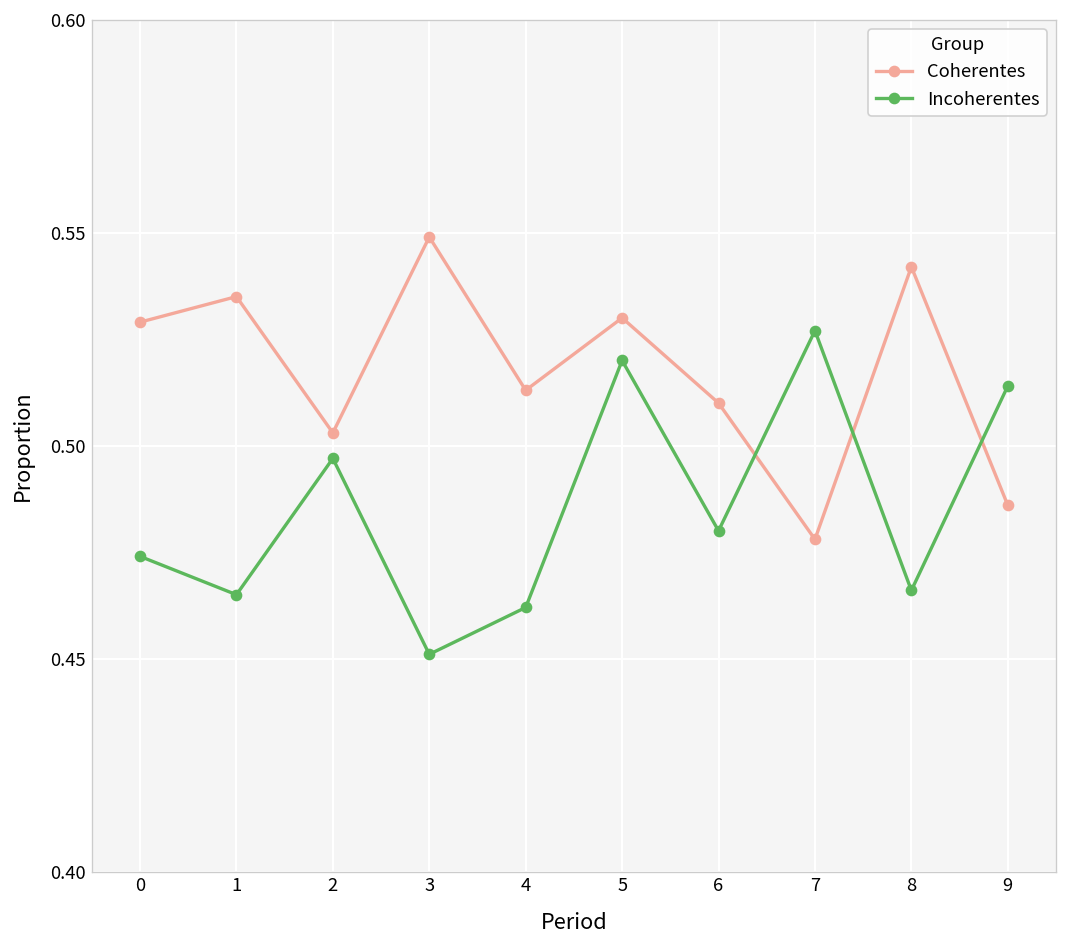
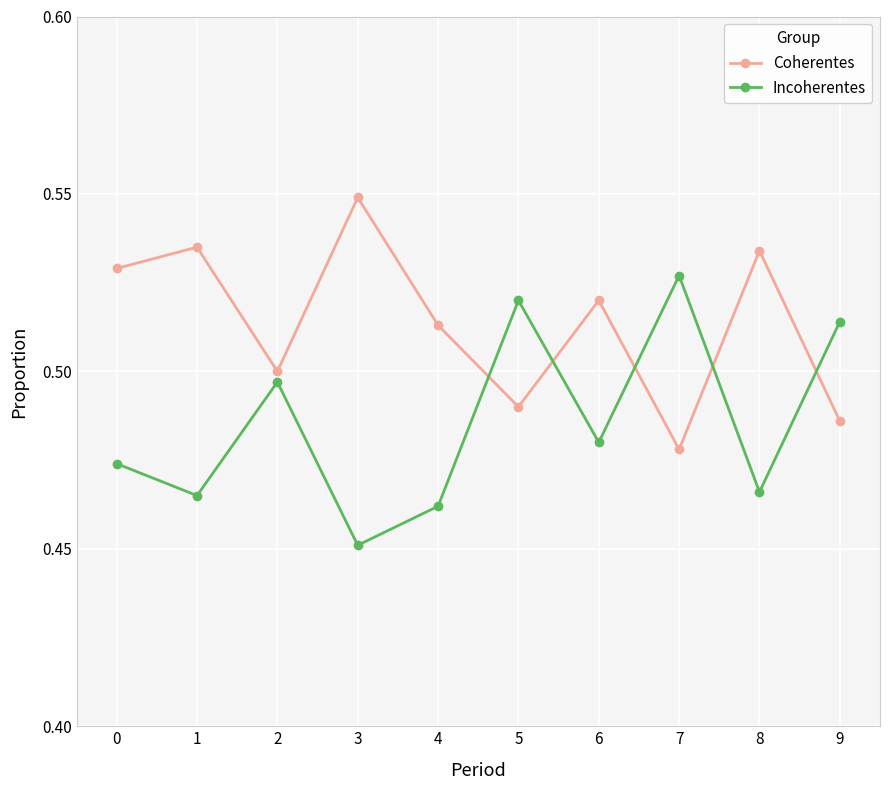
  {
    "Coherentes": {
      "0": 0.529,
      "1": 0.535,
-     "2": 0.503,
+     "2": 0.500,
      "3": 0.549,
      "4": 0.513,
-     "5": 0.53,
-     "6": 0.51,
+     "5": 0.49,
+     "6": 0.52,
      "7": 0.478,
-     "8": 0.542,
+     "8": 0.534,
      "9": 0.486
    },
    "Incoherentes": {
      "0": 0.474,
      "1": 0.465,
      "2": 0.497,
      "3": 0.451,
      "4": 0.462,
      "5": 0.520,
      "6": 0.480,
      "7": 0.527,
      "8": 0.466,
      "9": 0.514
    }
  }
